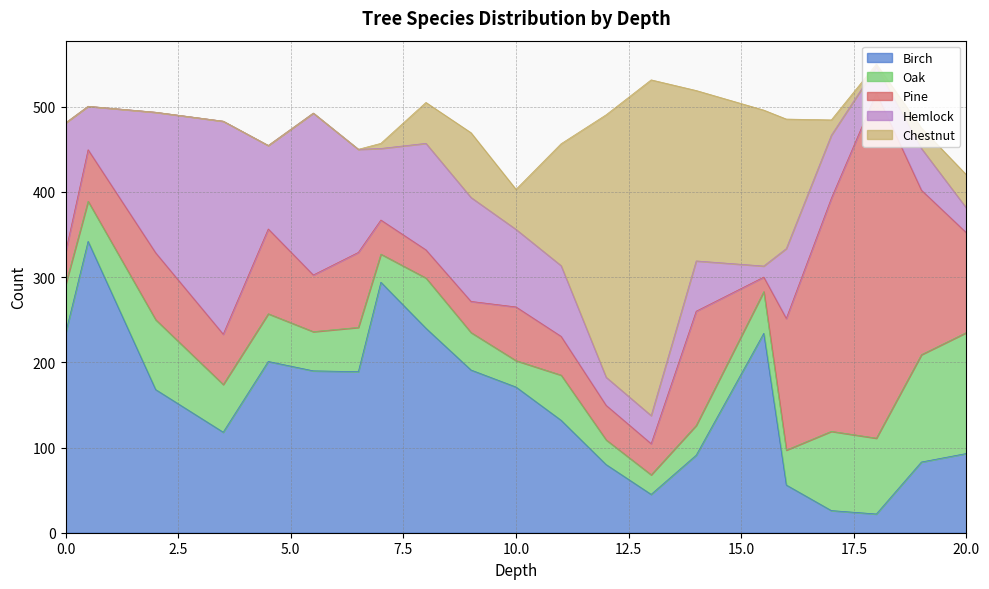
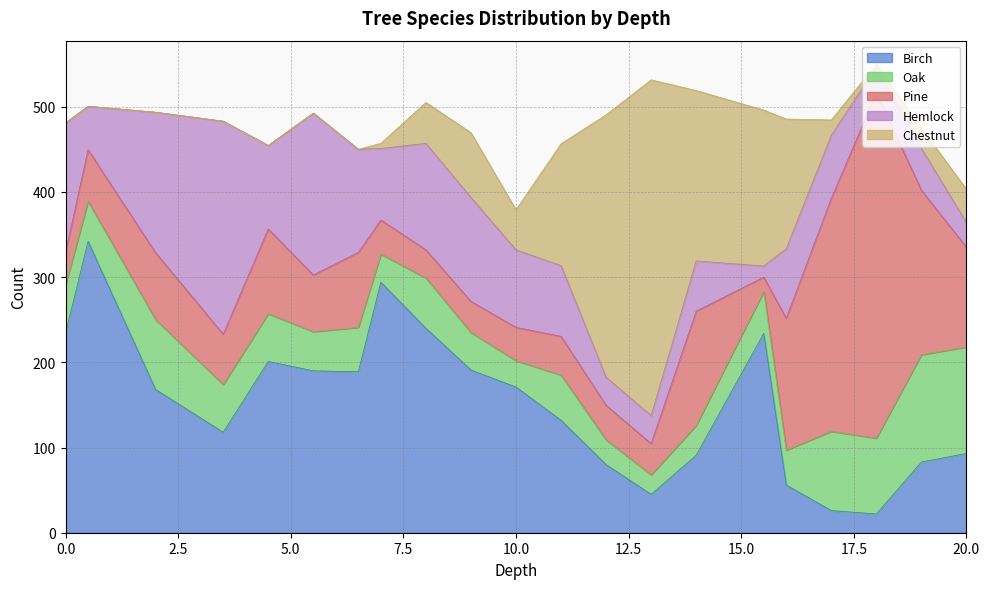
  {
    "Birch": {
      "0.0": 230,
      "10.0": 170,
      "20.0": 90
    },
    "Oak": {
      "0.0": 60,
      "10.0": 30,
-     "20.0": 140
+     "20.0": 130
    },
    "Pine": {
      "0.0": 40,
-     "10.0": 60,
+     "10.0": 40,
      "20.0": 120
    },
    "Hemlock": {
      "10.0": 90,
      "20.0": 30
    },
    "Chestnut": {
      "10.0": 50,
      "20.0": 40
    }
  }
